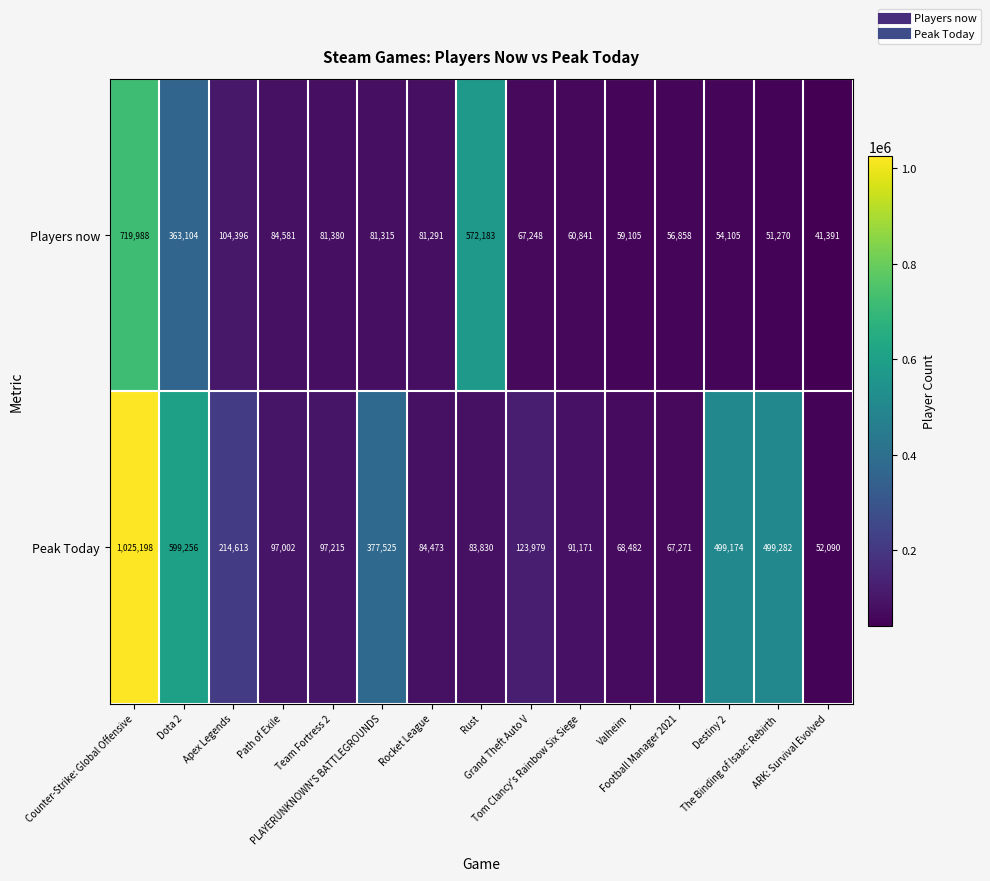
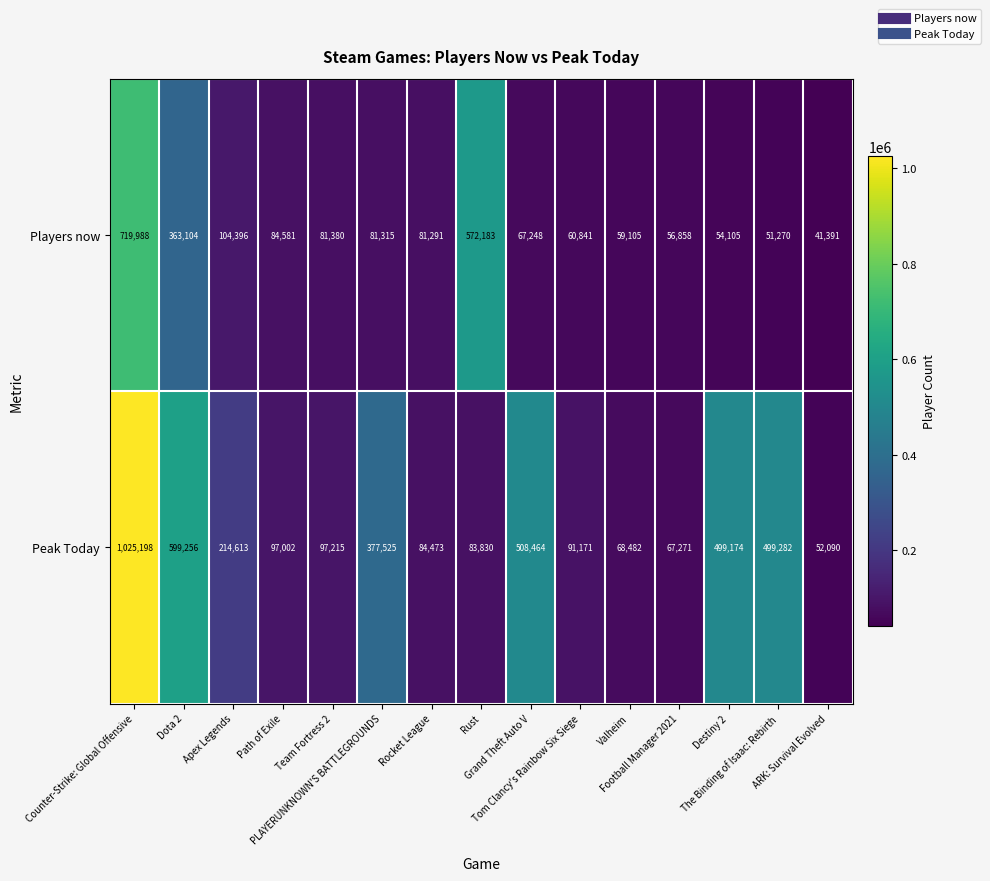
  {
    "Players now": {
      "Counter-Strike: Global Offensive": "719,988",
      "Dota 2": "363,104",
      "Apex Legends": "104,396",
      "Path of Exile": "84,581",
      "Team Fortress 2": "81,380",
      "PLAYERUNKNOWN'S BATTLEGROUNDS": "81,315",
      "Rocket League": "81,291",
      "Rust": "572,183",
      "Grand Theft Auto V": "67,248",
      "Tom Clancy's Rainbow Six Siege": "60,841",
      "Valheim": "59,105",
      "Football Manager 2021": "56,858",
      "Destiny 2": "54,105",
      "The Binding of Isaac: Rebirth": "51,270",
      "ARK: Survival Evolved": "41,391"
    },
    "Peak Today": {
      "Counter-Strike: Global Offensive": "1,025,198",
      "Dota 2": "599,256",
      "Apex Legends": "214,613",
      "Path of Exile": "97,002",
      "Team Fortress 2": "97,215",
      "PLAYERUNKNOWN'S BATTLEGROUNDS": "377,525",
      "Rocket League": "84,473",
      "Rust": "83,830",
-     "Grand Theft Auto V": "123,979",
+     "Grand Theft Auto V": "508,464",
      "Tom Clancy's Rainbow Six Siege": "91,171",
      "Valheim": "68,482",
      "Football Manager 2021": "67,271",
      "Destiny 2": "499,174",
      "The Binding of Isaac: Rebirth": "499,282",
      "ARK: Survival Evolved": "52,090"
    }
  }
